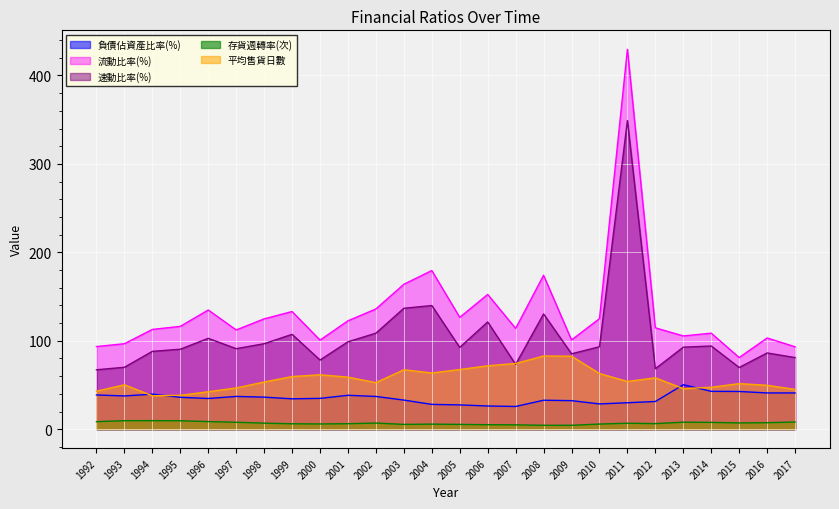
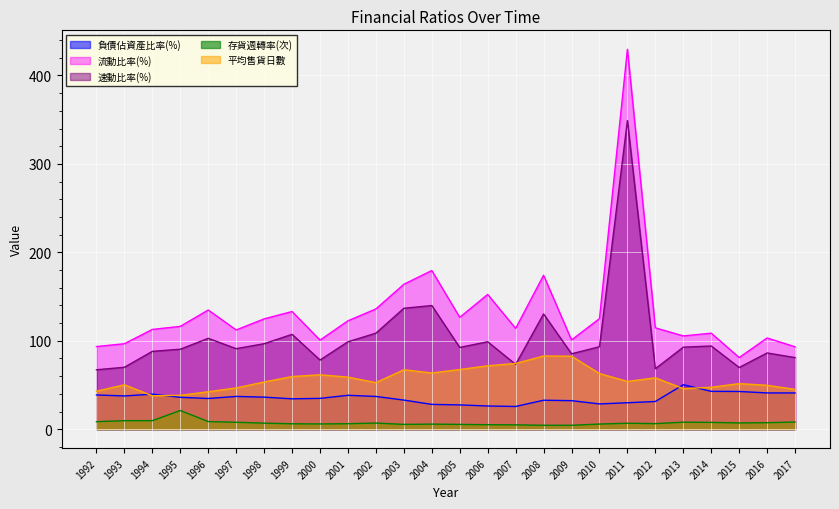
  {
    "負債佔資產比率(%)": {
      "1992": 40,
      "1993": 40,
      "1996": 30,
      "1997": 40,
      "1998": 40,
      "1999": 30,
      "2000": 30,
      "2001": 40,
      "2002": 40,
      "2003": 30,
      "2004": 30,
      "2005": 30,
      "2006": 30,
      "2007": 30,
      "2008": 30,
      "2009": 30,
      "2010": 30,
      "2011": 30,
      "2012": 30,
      "2013": 50,
      "2014": 40,
      "2015": 40,
      "2016": 40,
      "2017": 40
    },
    "流動比率(%)": {
      "1992": 90,
      "1993": 100,
      "1994": 110,
      "1995": 120,
      "1996": 130,
      "1997": 110,
      "1998": 120,
      "1999": 130,
      "2000": 100,
      "2001": 120,
      "2002": 140,
      "2003": 160,
      "2004": 180,
      "2005": 130,
      "2006": 150,
      "2007": 110,
      "2008": 170,
      "2009": 100,
      "2010": 130,
      "2011": 430,
      "2012": 110,
      "2013": 110,
      "2014": 110,
      "2015": 80,
      "2016": 100,
      "2017": 90
    },
    "速動比率(%)": {
      "1992": 70,
      "1993": 70,
      "1994": 90,
      "1995": 90,
      "1996": 100,
      "1997": 90,
      "1998": 100,
      "1999": 110,
      "2000": 80,
      "2001": 100,
      "2002": 110,
      "2003": 140,
      "2004": 140,
      "2005": 90,
-     "2006": 120,
+     "2006": 100,
      "2008": 130,
      "2010": 90,
      "2011": 350,
      "2012": 70,
      "2013": 90,
      "2014": 90,
      "2015": 70,
      "2016": 90,
      "2017": 80
    },
    "存貨週轉率(次)": {
      "1992": 10,
      "1993": 10,
      "1994": 10,
-     "1995": 10,
+     "1995": 20,
      "1996": 10,
      "1997": 10,
      "1998": 10,
      "1999": 10,
      "2000": 10,
      "2001": 10,
      "2002": 10,
      "2003": 10,
      "2004": 10,
      "2005": 10,
      "2006": 10,
      "2007": 0,
      "2008": 0,
      "2009": 0,
      "2010": 10,
      "2011": 10,
      "2012": 10,
      "2013": 10,
      "2014": 10,
      "2015": 10,
      "2016": 10,
      "2017": 10
    },
    "平均售貨日數": {
      "1992": 40,
      "1993": 50,
      "1996": 40,
      "1997": 50,
      "1998": 50,
      "1999": 60,
      "2000": 60,
      "2001": 60,
      "2002": 50,
      "2003": 70,
      "2004": 60,
      "2005": 70,
      "2006": 70,
      "2008": 80,
      "2010": 60,
      "2011": 50,
      "2012": 60,
      "2013": 50,
      "2014": 50,
      "2015": 50,
      "2016": 50,
      "2017": 50
    }
  }
